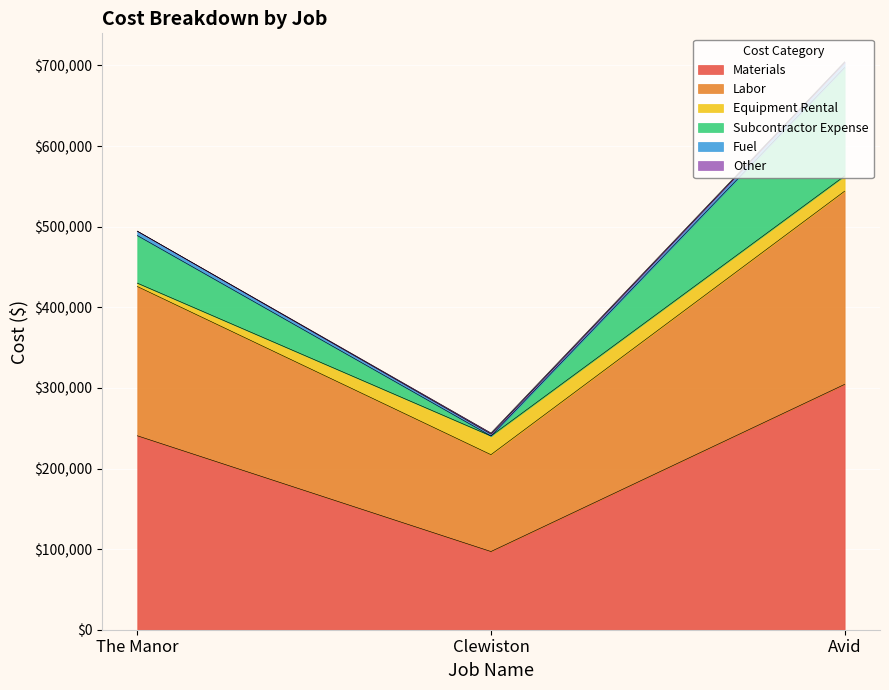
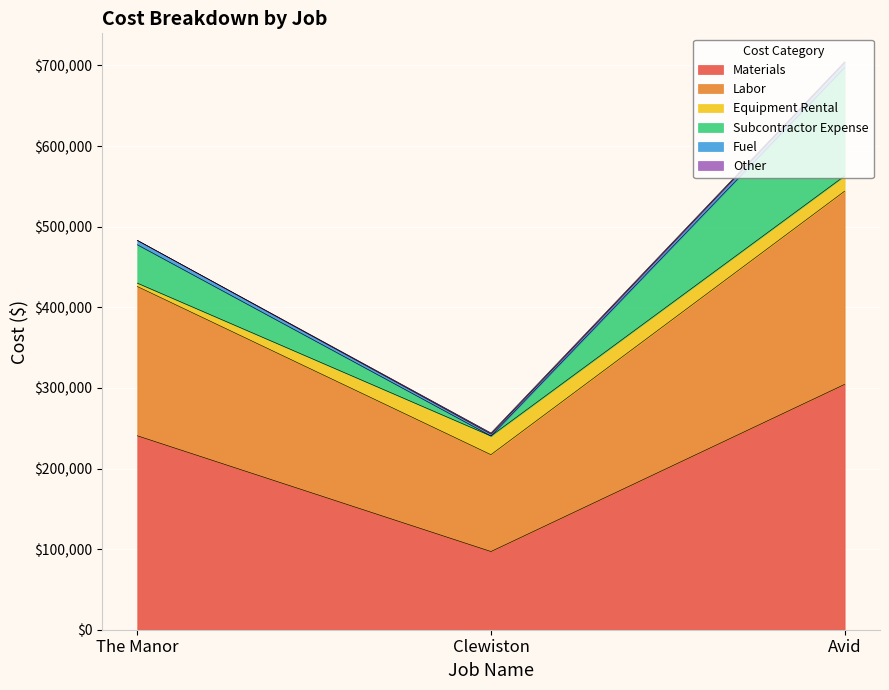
  {
    "Equipment Rental": {
      "The Manor": "$0"
    },
    "Subcontractor Expense": {
-     "The Manor": "$60,000"
+     "The Manor": "$50,000"
    }
  }
